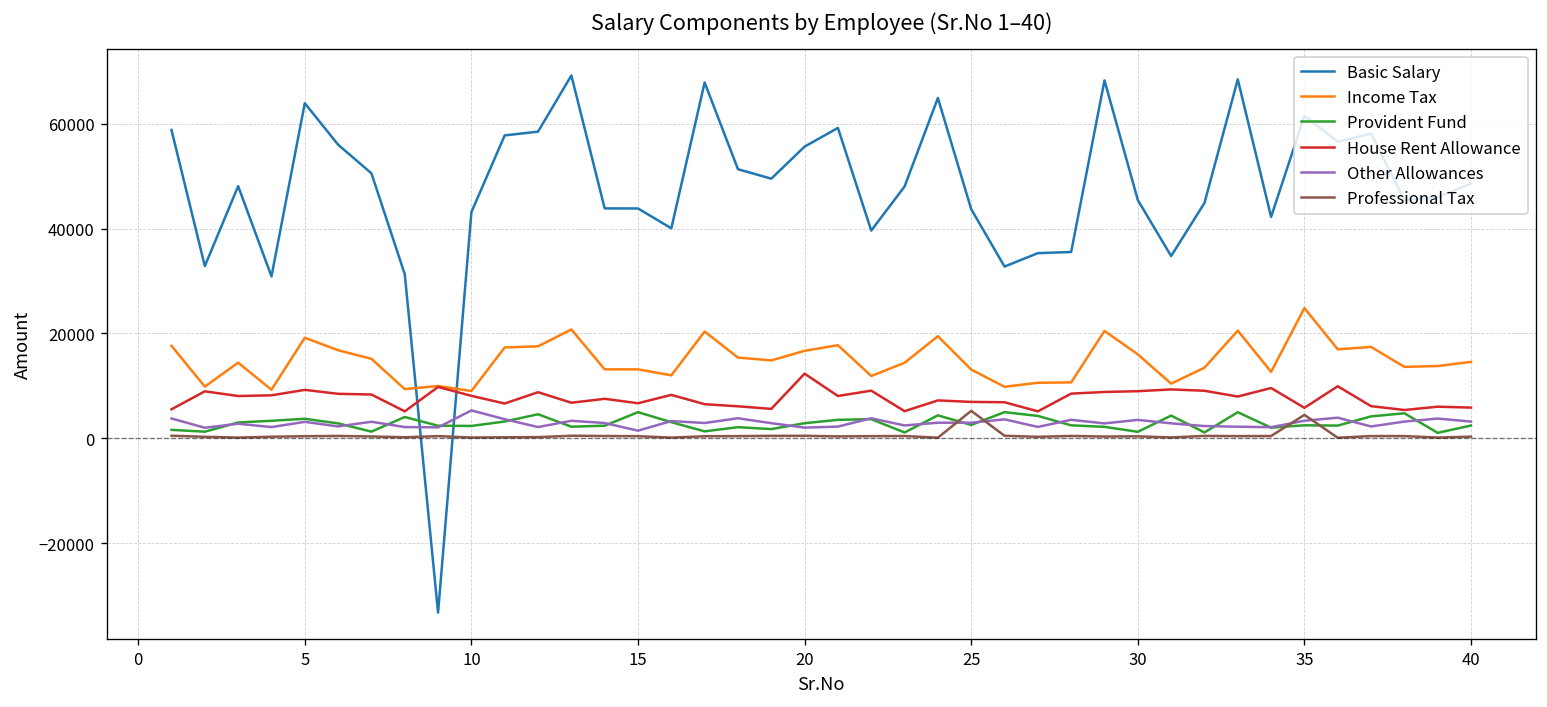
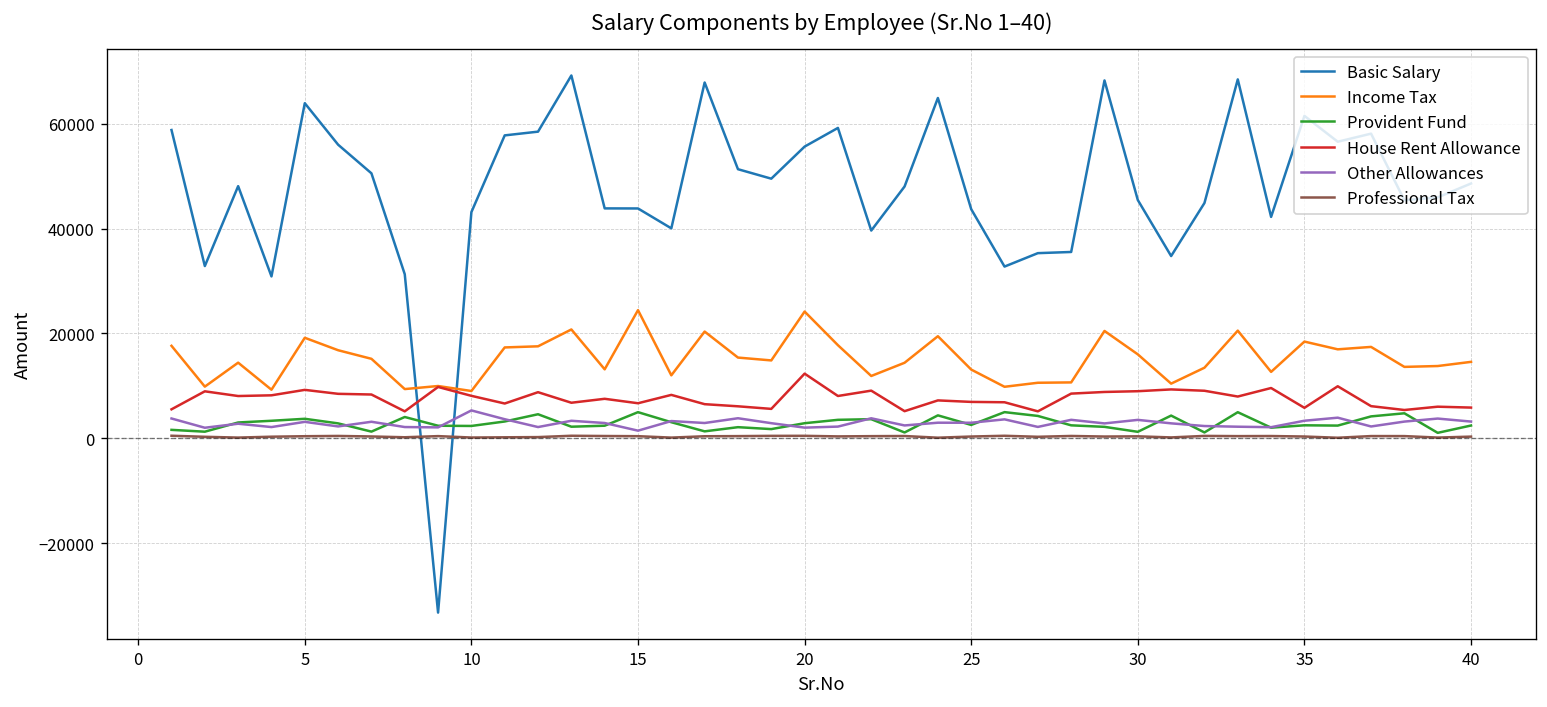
  {
    "Basic Salary": {
      "5": 64000,
      "10": 43000,
      "15": 44000,
      "20": 56000,
      "25": 44000,
      "30": 45000
    },
    "Income Tax": {
      "5": 19000,
      "10": 9000,
-     "15": 13000,
-     "20": 17000,
+     "15": 24000,
+     "20": 24000,
      "25": 13000,
      "30": 16000,
-     "35": 25000,
+     "35": 18000,
      "40": 15000
    },
    "Provident Fund": {
      "5": 4000,
      "10": 2000,
      "15": 5000,
      "20": 3000,
      "30": 1000,
      "35": 2000,
      "40": 2000
    },
    "House Rent Allowance": {
      "5": 9000,
      "10": 8000,
      "15": 7000,
      "20": 12000,
      "25": 7000,
      "30": 9000,
      "35": 6000,
      "40": 6000
    },
    "Other Allowances": {
      "5": 3000,
      "10": 5000,
      "15": 1000,
      "20": 2000,
      "30": 4000,
      "35": 3000,
      "40": 3000
    },
    "Professional Tax": {
      "5": 0,
      "10": 0,
      "15": 0,
      "20": 0,
-     "25": 5000,
+     "25": 0,
      "30": 0,
-     "35": 4000,
+     "35": 0,
      "40": 0
    }
  }
